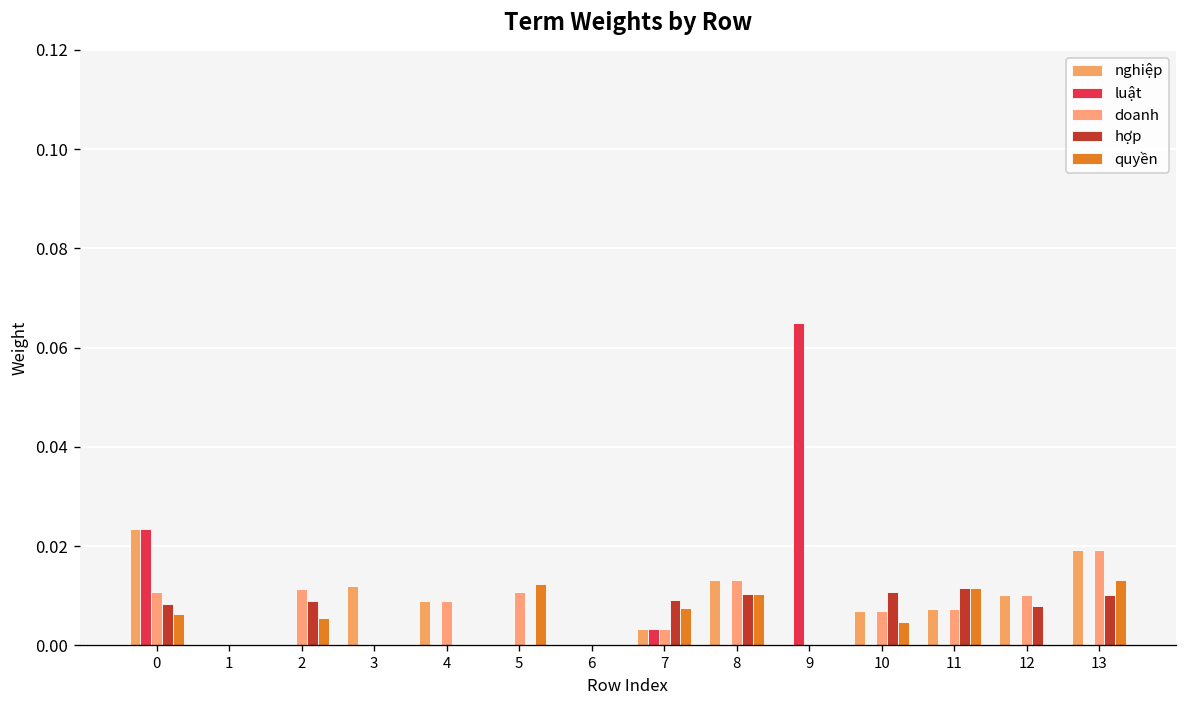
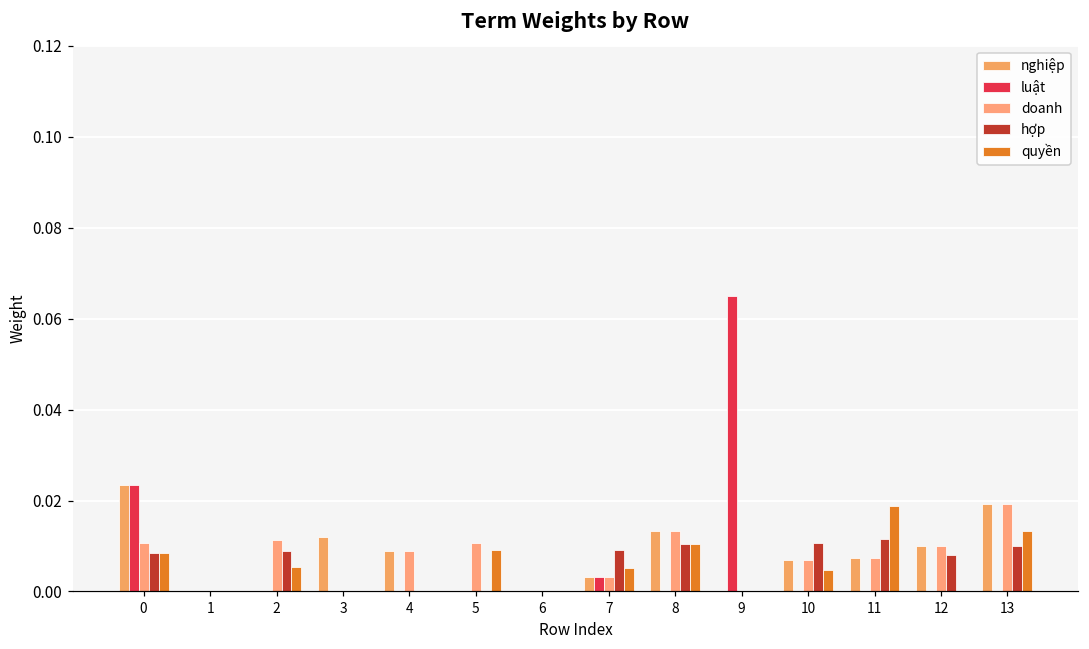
  {
    "quyền": {
-     "0": 0.006,
+     "0": 0.008,
      "1": 0.000,
      "2": 0.005,
      "3": 0.000,
      "4": 0.000,
-     "5": 0.012,
+     "5": 0.009,
      "6": 0.000,
-     "7": 0.007,
+     "7": 0.005,
      "8": 0.010,
      "9": 0.000,
      "10": 0.005,
-     "11": 0.012,
+     "11": 0.019,
      "12": 0.000,
      "13": 0.013
    }
  }
